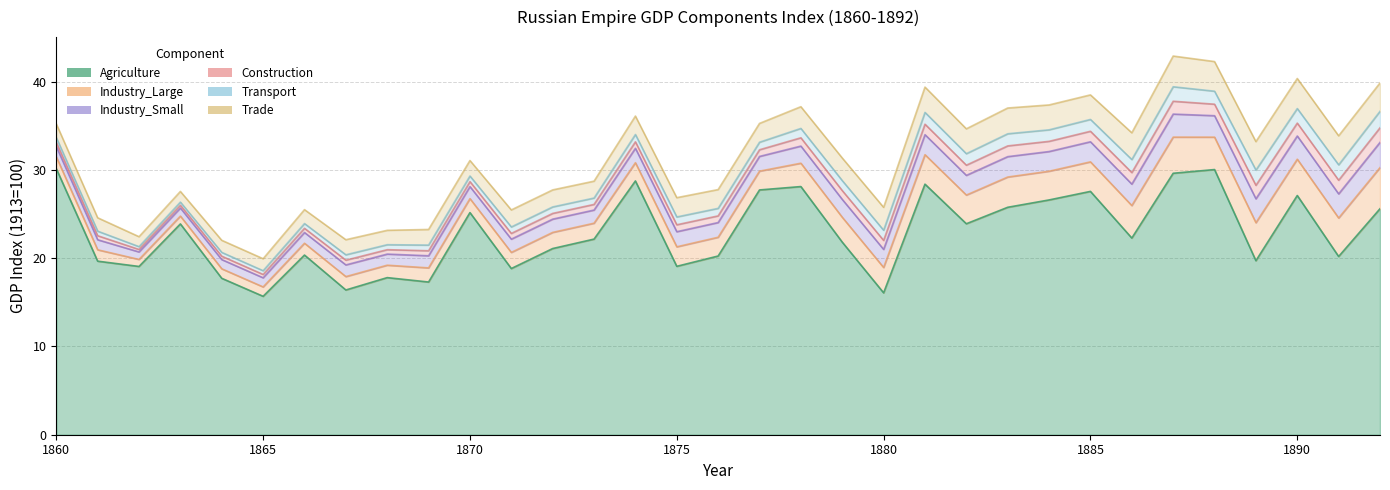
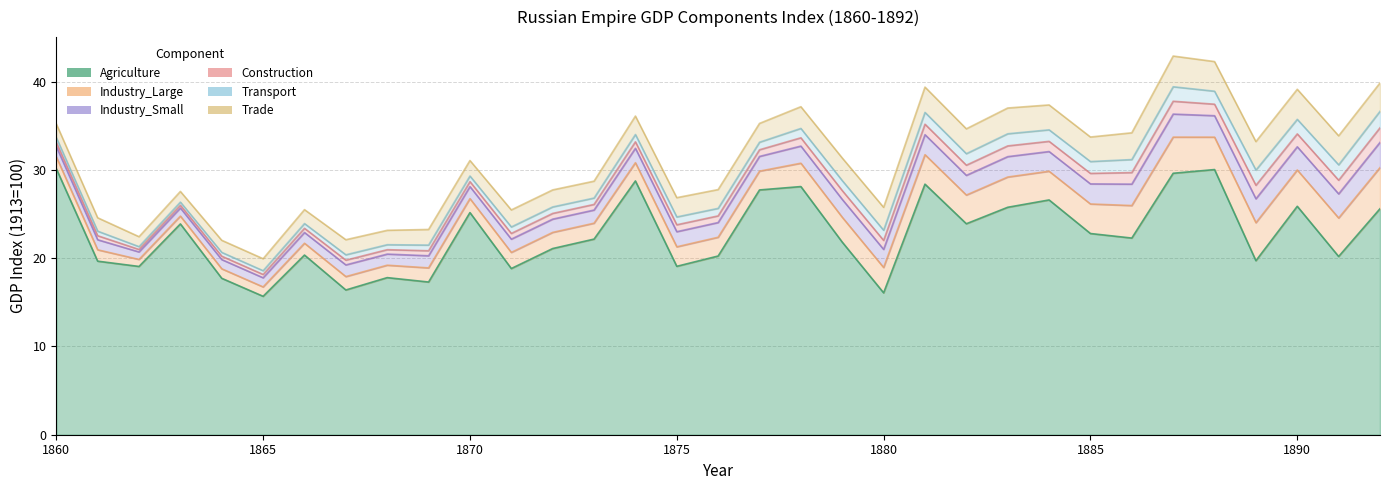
  {
    "Agriculture": {
      "1860": 30,
      "1865": 16,
      "1870": 25,
      "1875": 19,
      "1880": 16,
-     "1885": 28,
-     "1890": 27
+     "1885": 23,
+     "1890": 26
    }
  }
